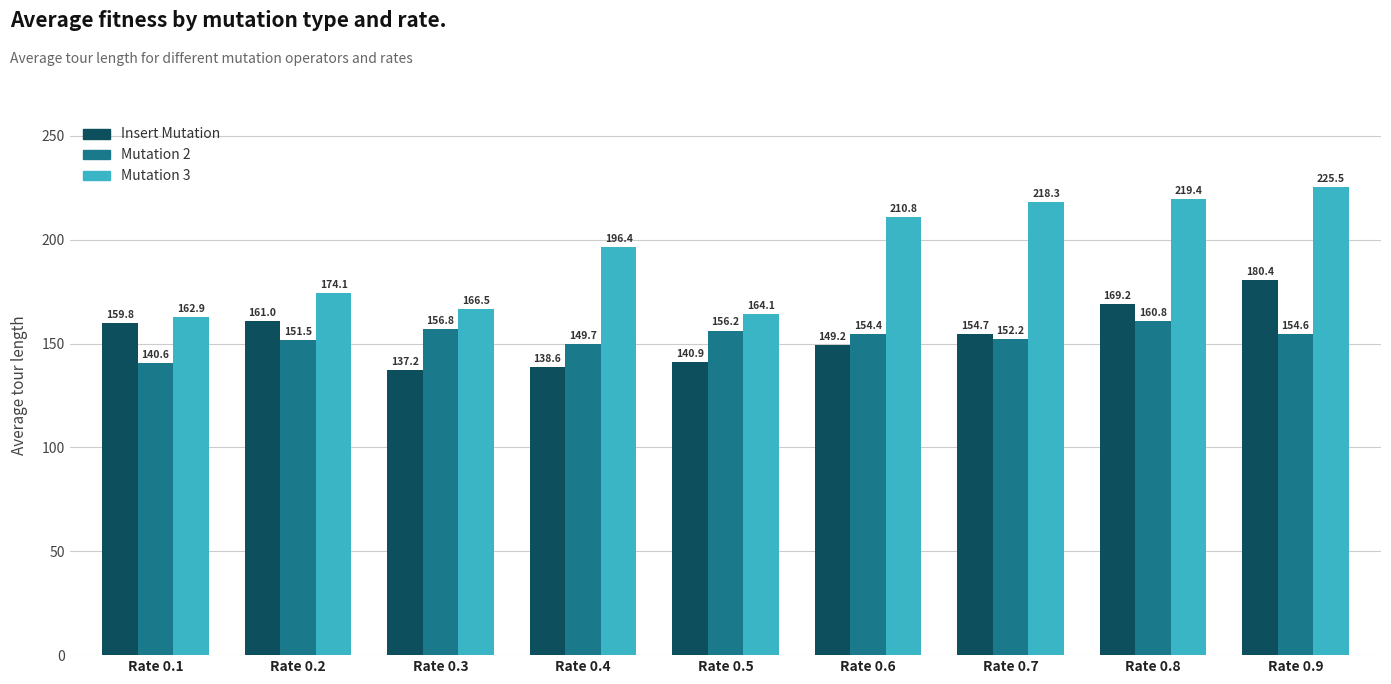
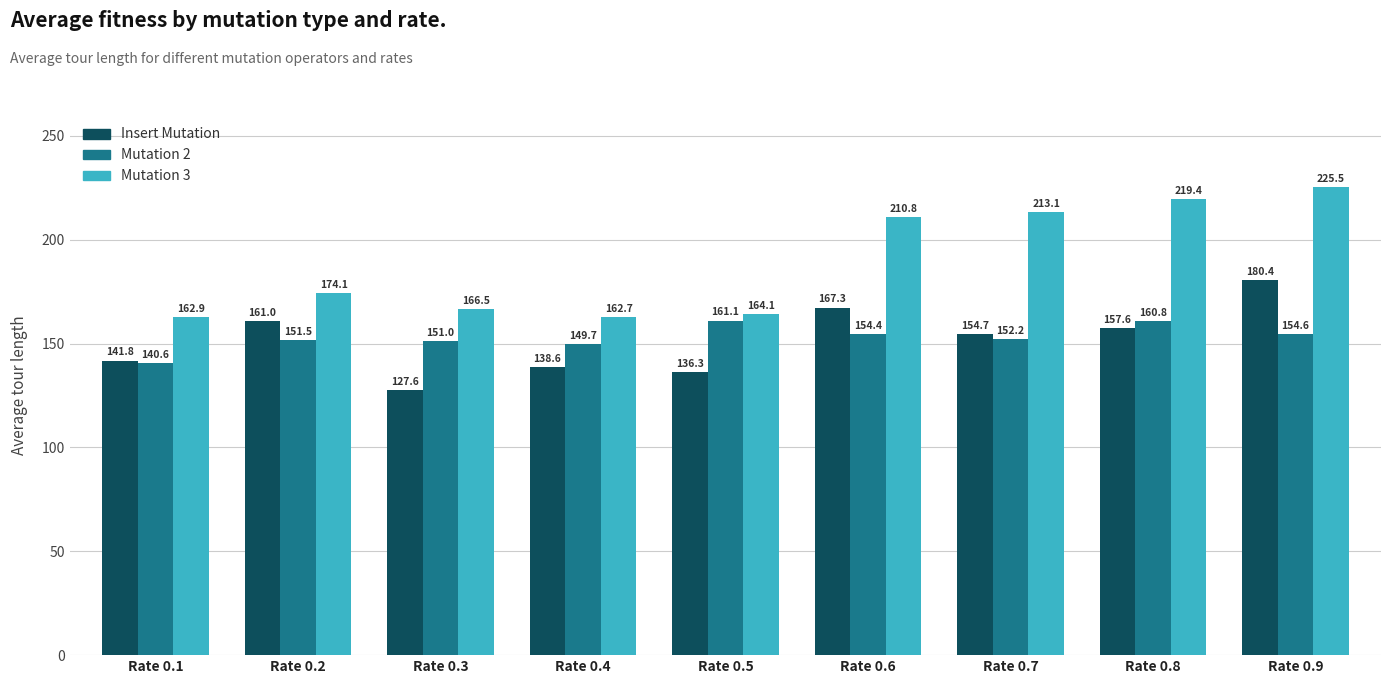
  {
    "Insert Mutation": {
-     "Rate 0.1": 159.8,
+     "Rate 0.1": 141.8,
      "Rate 0.2": 161.0,
-     "Rate 0.3": 137.2,
+     "Rate 0.3": 127.6,
      "Rate 0.4": 138.6,
-     "Rate 0.5": 140.9,
-     "Rate 0.6": 149.2,
+     "Rate 0.5": 136.3,
+     "Rate 0.6": 167.3,
      "Rate 0.7": 154.7,
-     "Rate 0.8": 169.2,
+     "Rate 0.8": 157.6,
      "Rate 0.9": 180.4
    },
    "Mutation 2": {
      "Rate 0.1": 140.6,
      "Rate 0.2": 151.5,
-     "Rate 0.3": 156.8,
+     "Rate 0.3": 151.0,
      "Rate 0.4": 149.7,
-     "Rate 0.5": 156.2,
+     "Rate 0.5": 161.1,
      "Rate 0.6": 154.4,
      "Rate 0.7": 152.2,
      "Rate 0.8": 160.8,
      "Rate 0.9": 154.6
    },
    "Mutation 3": {
      "Rate 0.1": 162.9,
      "Rate 0.2": 174.1,
      "Rate 0.3": 166.5,
-     "Rate 0.4": 196.4,
+     "Rate 0.4": 162.7,
      "Rate 0.5": 164.1,
      "Rate 0.6": 210.8,
-     "Rate 0.7": 218.3,
+     "Rate 0.7": 213.1,
      "Rate 0.8": 219.4,
      "Rate 0.9": 225.5
    }
  }
